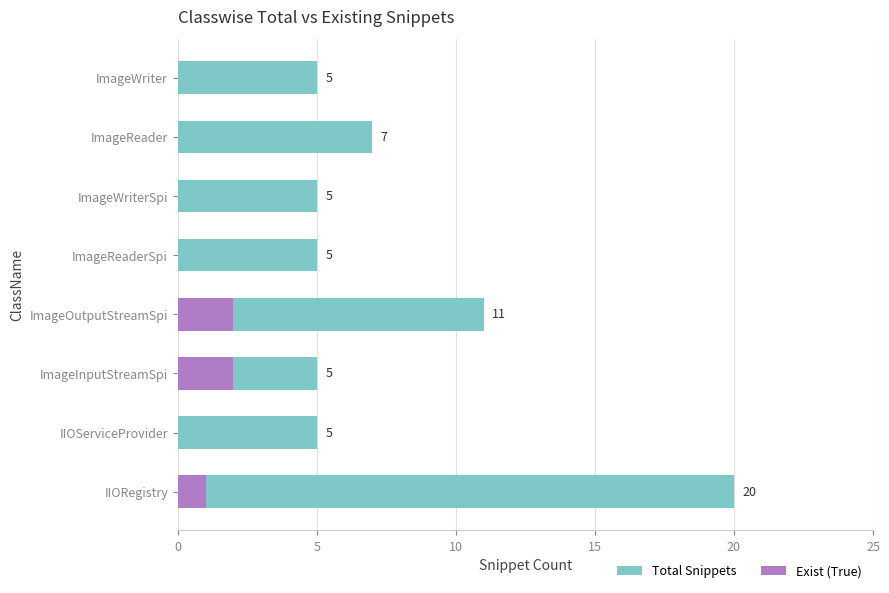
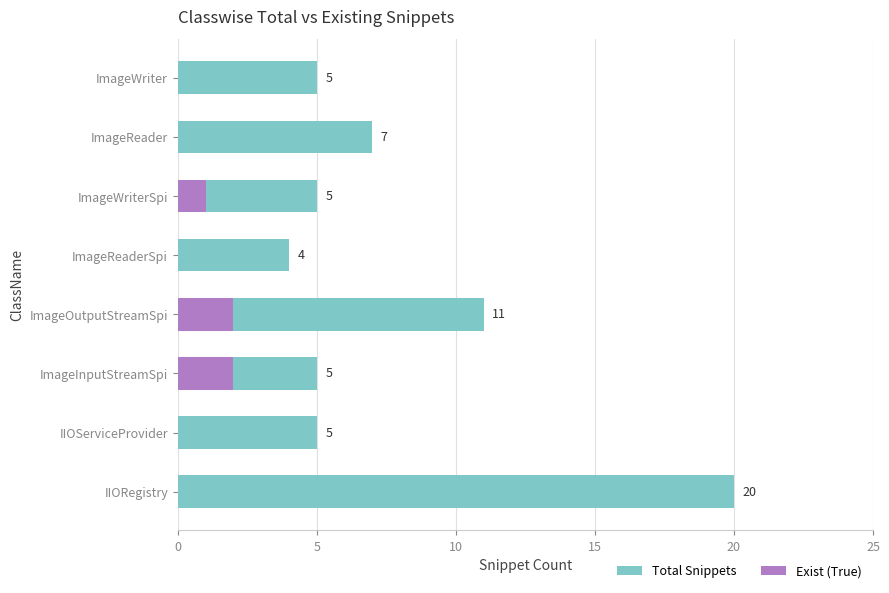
  {
    "Total Snippets": {
      "ImageWriter": 5,
      "ImageReader": 7,
      "ImageWriterSpi": 5,
-     "ImageReaderSpi": 5,
+     "ImageReaderSpi": 4,
      "ImageOutputStreamSpi": 11,
      "ImageInputStreamSpi": 5,
      "IIOServiceProvider": 5,
      "IIORegistry": 20
    },
    "Exist (True)": {
      "ImageWriter": 0,
      "ImageReader": 0,
-     "ImageWriterSpi": 0,
+     "ImageWriterSpi": 1,
      "ImageReaderSpi": 0,
      "IIOServiceProvider": 0,
-     "IIORegistry": 1
+     "IIORegistry": 0
    }
  }
